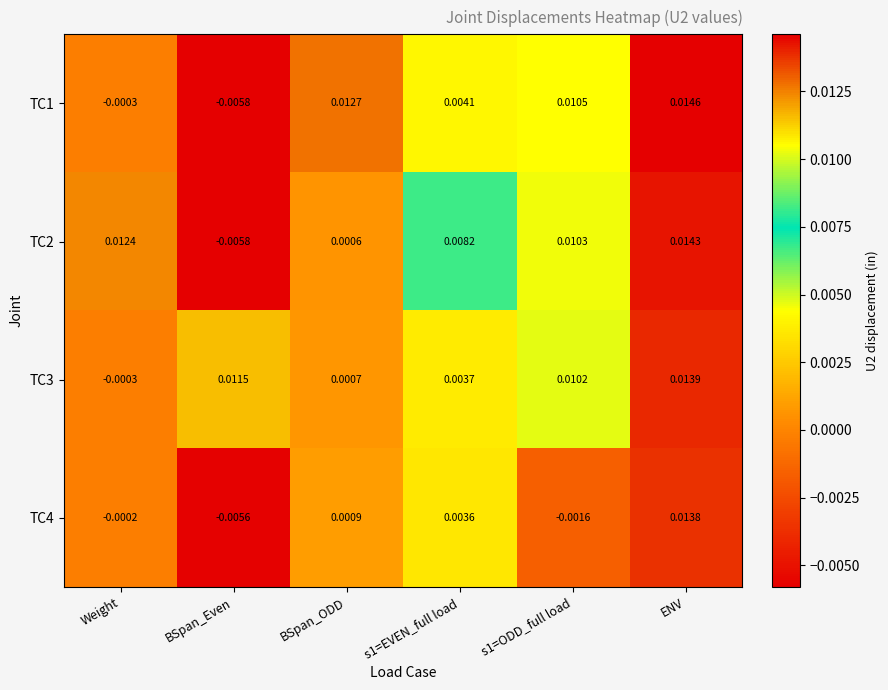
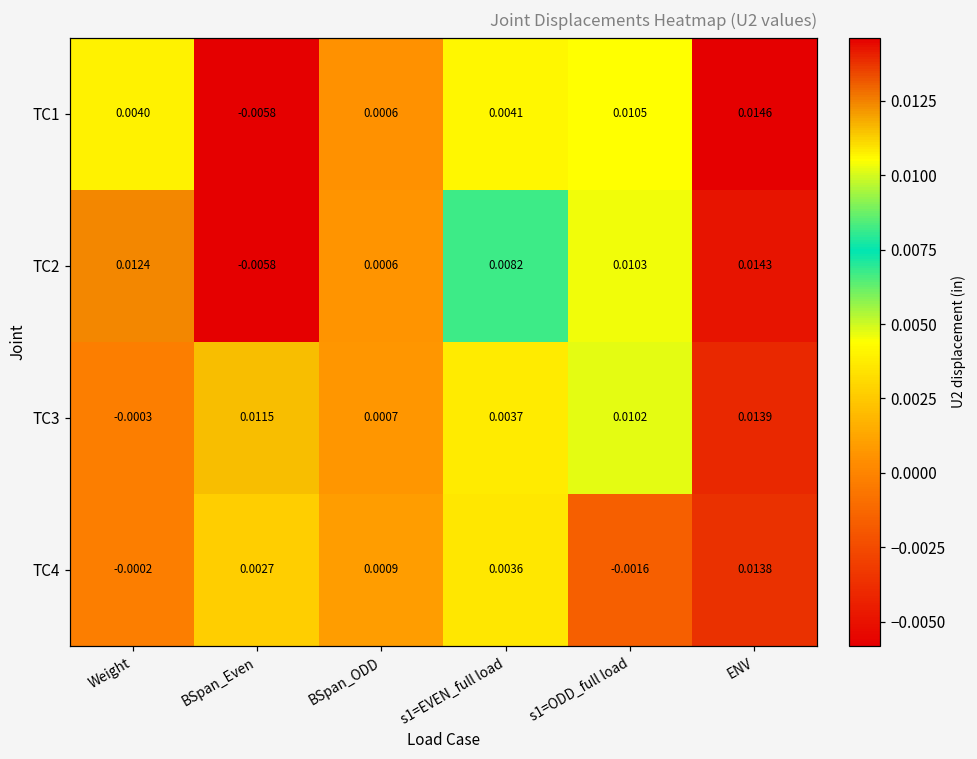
  {
    "TC1": {
-     "Weight": -0.0003,
+     "Weight": 0.0040,
      "BSpan_Even": -0.0058,
-     "BSpan_ODD": 0.0127,
+     "BSpan_ODD": 0.0006,
      "s1=EVEN_full load": 0.0041,
      "s1=ODD_full load": 0.0105,
      "ENV": 0.0146
    },
    "TC2": {
      "Weight": 0.0124,
      "BSpan_Even": -0.0058,
      "BSpan_ODD": 0.0006,
      "s1=EVEN_full load": 0.0082,
      "s1=ODD_full load": 0.0103,
      "ENV": 0.0143
    },
    "TC3": {
      "Weight": -0.0003,
      "BSpan_Even": 0.0115,
      "BSpan_ODD": 0.0007,
      "s1=EVEN_full load": 0.0037,
      "s1=ODD_full load": 0.0102,
      "ENV": 0.0139
    },
    "TC4": {
      "Weight": -0.0002,
-     "BSpan_Even": -0.0056,
+     "BSpan_Even": 0.0027,
      "BSpan_ODD": 0.0009,
      "s1=EVEN_full load": 0.0036,
      "s1=ODD_full load": -0.0016,
      "ENV": 0.0138
    }
  }
